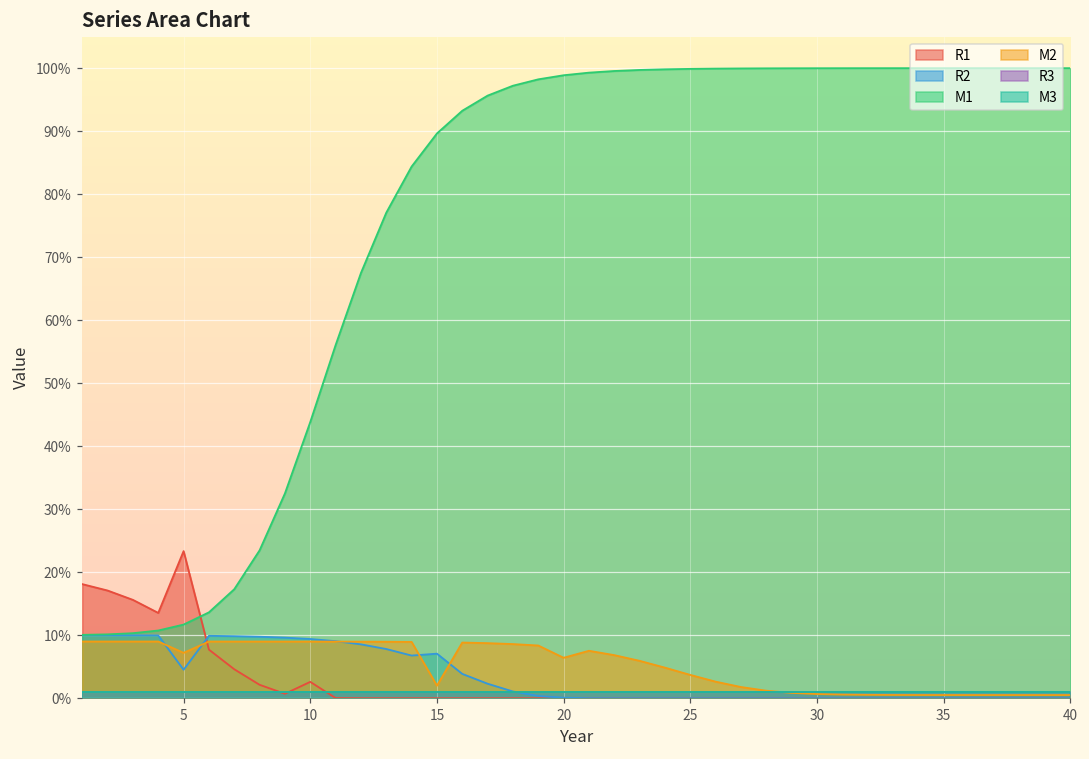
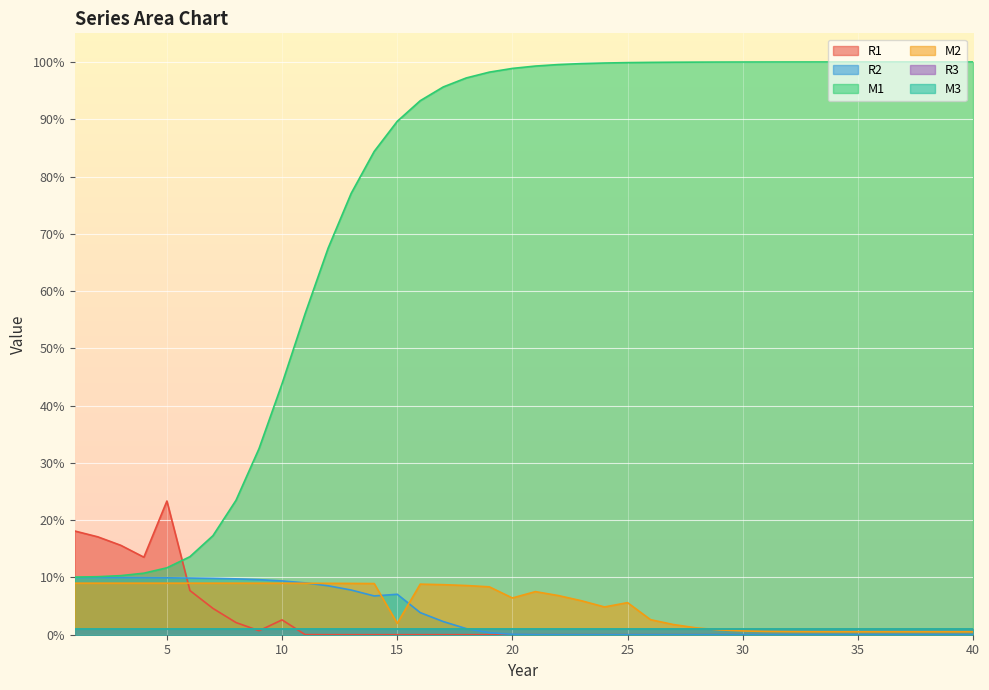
  {
    "R1": {
      "5": "23%",
      "10": "3%",
      "15": "0%"
    },
    "R2": {
-     "5": "5%",
+     "5": "10%",
      "15": "7%"
    },
    "M2": {
-     "5": "7%",
+     "5": "9%",
      "15": "2%",
      "20": "6%",
-     "25": "4%",
+     "25": "6%",
      "35": "1%",
      "40": "1%"
    }
  }
